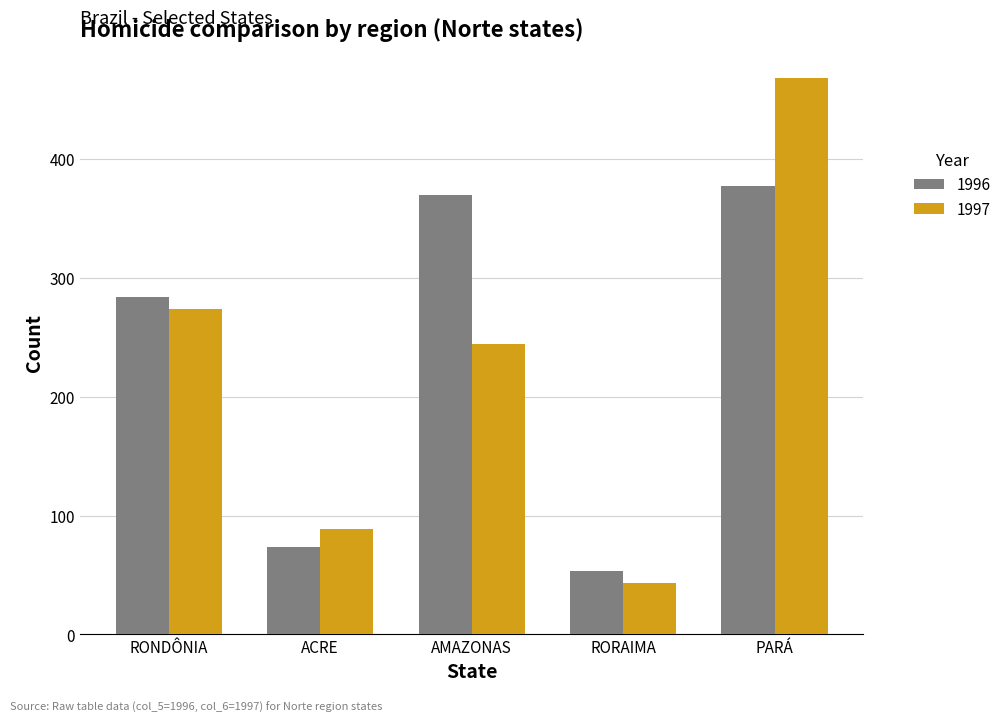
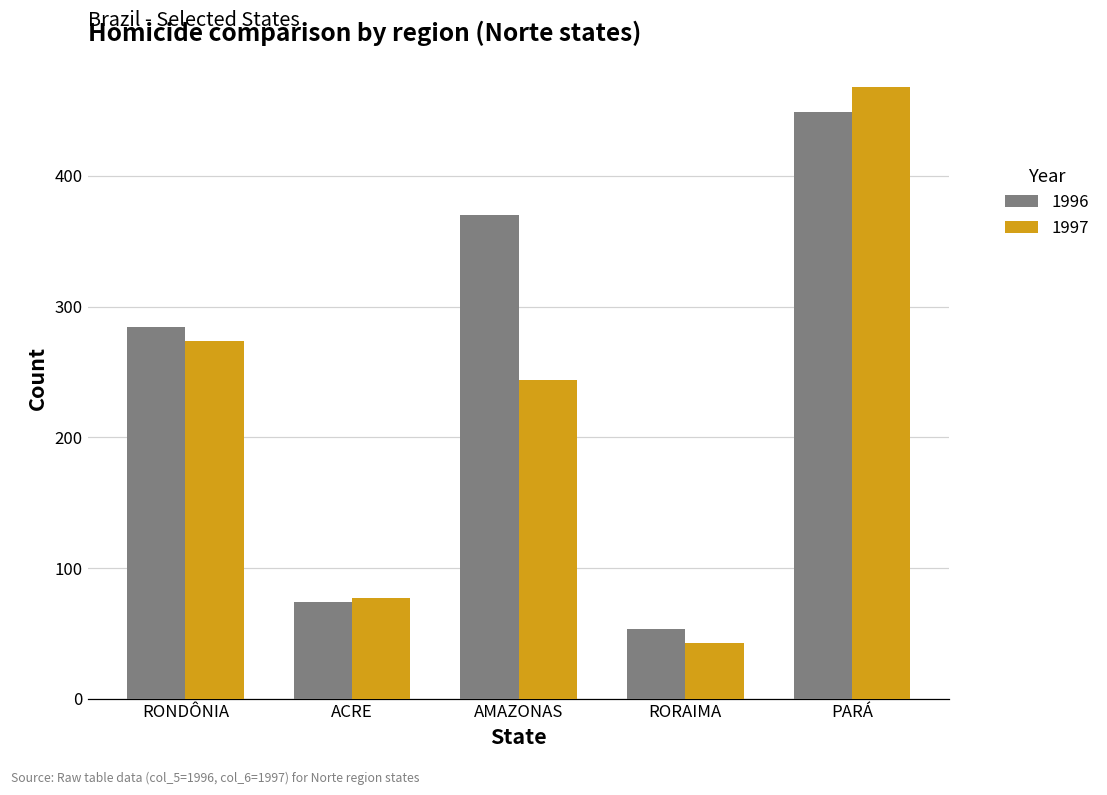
  {
    "1996": {
      "RONDÔNIA": 284,
      "ACRE": 74,
      "AMAZONAS": 370,
      "RORAIMA": 53,
-     "PARÁ": 377
+     "PARÁ": 449
    },
    "1997": {
      "RONDÔNIA": 274,
-     "ACRE": 89,
+     "ACRE": 77,
      "AMAZONAS": 244,
      "RORAIMA": 43,
      "PARÁ": 468
    }
  }
